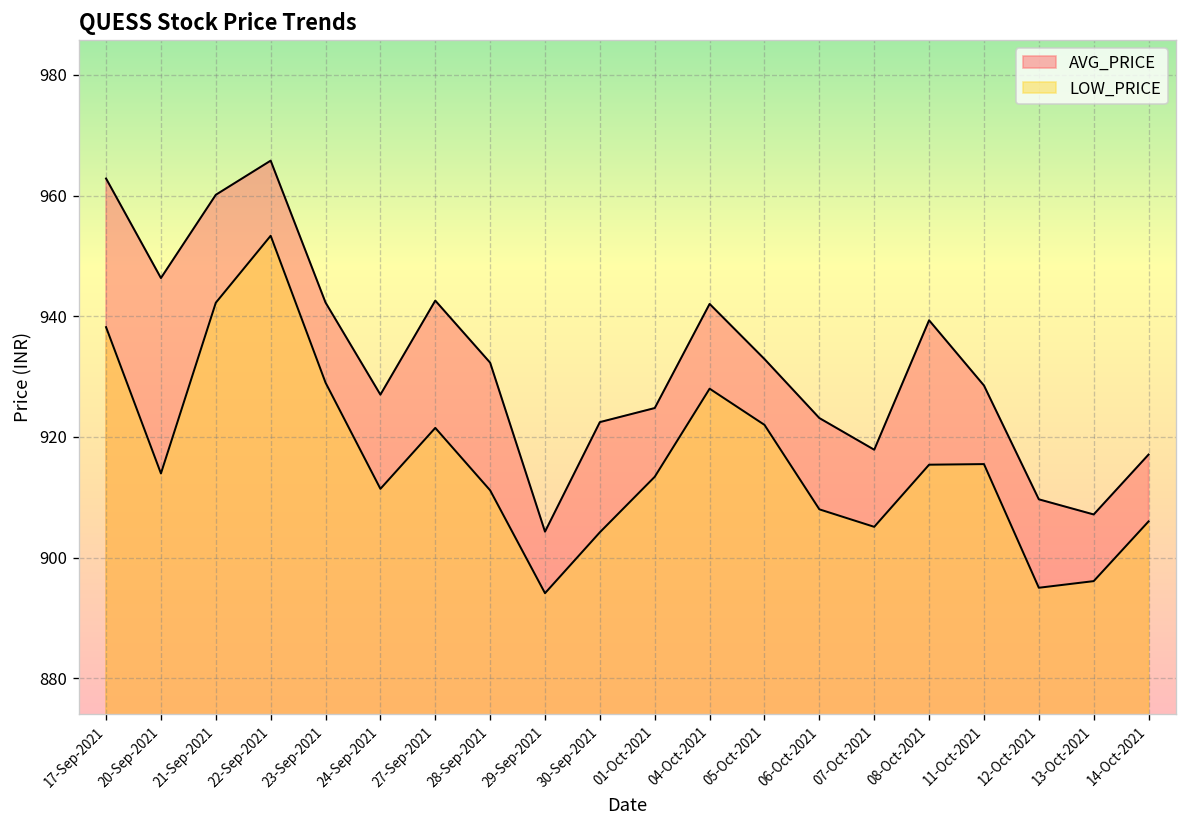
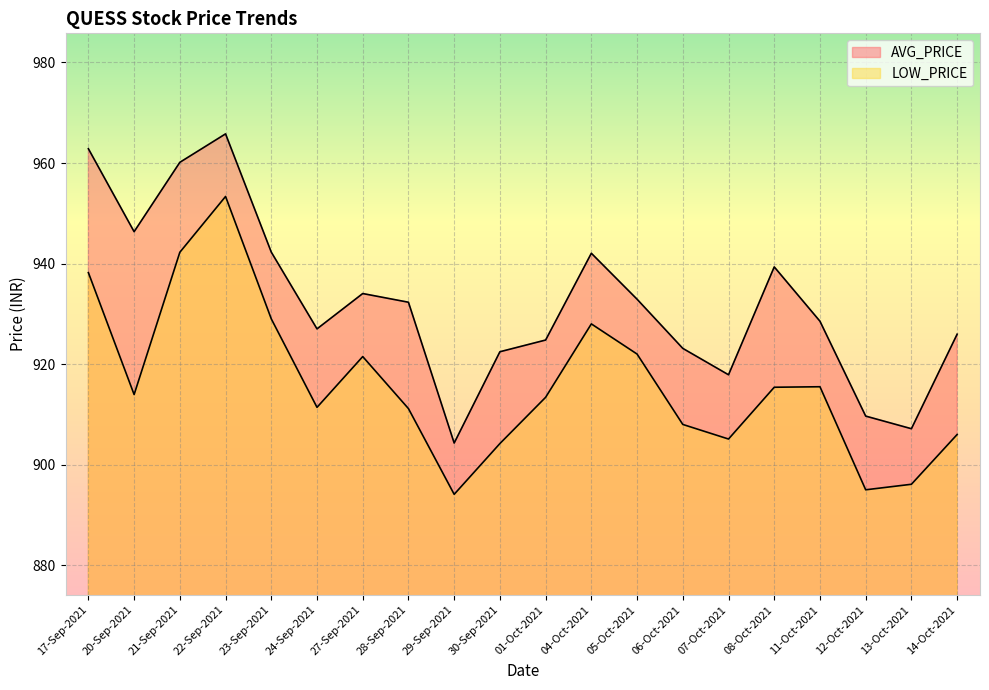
  {
    "AVG_PRICE": {
      "17-Sep-2021": 963,
      "20-Sep-2021": 946,
      "21-Sep-2021": 960,
      "22-Sep-2021": 966,
      "23-Sep-2021": 942,
      "24-Sep-2021": 927,
-     "27-Sep-2021": 943,
+     "27-Sep-2021": 934,
      "28-Sep-2021": 932,
      "29-Sep-2021": 904,
      "30-Sep-2021": 922,
      "01-Oct-2021": 925,
      "04-Oct-2021": 942,
      "05-Oct-2021": 933,
      "06-Oct-2021": 923,
      "07-Oct-2021": 918,
      "08-Oct-2021": 939,
      "11-Oct-2021": 929,
      "12-Oct-2021": 910,
      "13-Oct-2021": 907,
-     "14-Oct-2021": 917
+     "14-Oct-2021": 926
    },
    "LOW_PRICE": {
      "17-Sep-2021": 938,
      "20-Sep-2021": 914,
      "21-Sep-2021": 942,
      "22-Sep-2021": 953,
      "23-Sep-2021": 929,
      "24-Sep-2021": 911,
      "27-Sep-2021": 922,
      "28-Sep-2021": 911,
      "29-Sep-2021": 894,
      "30-Sep-2021": 904,
      "01-Oct-2021": 913,
      "04-Oct-2021": 928,
      "05-Oct-2021": 922,
      "06-Oct-2021": 908,
      "07-Oct-2021": 905,
      "08-Oct-2021": 915,
      "11-Oct-2021": 916,
      "12-Oct-2021": 895,
      "13-Oct-2021": 896,
      "14-Oct-2021": 906
    }
  }
